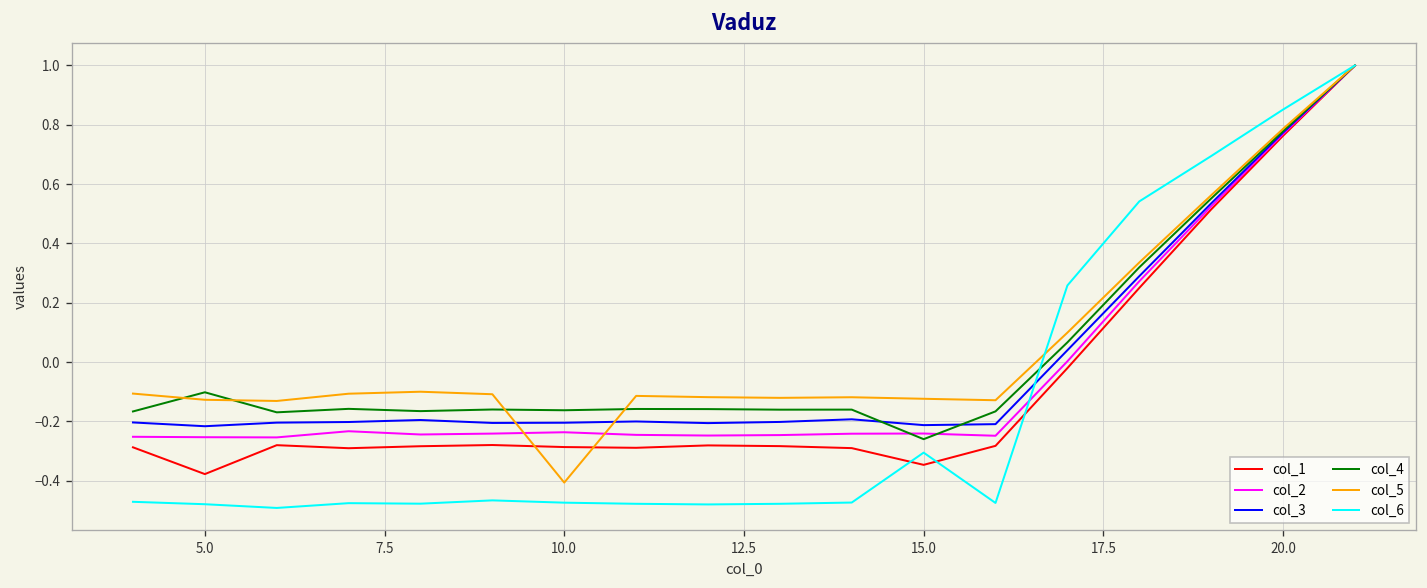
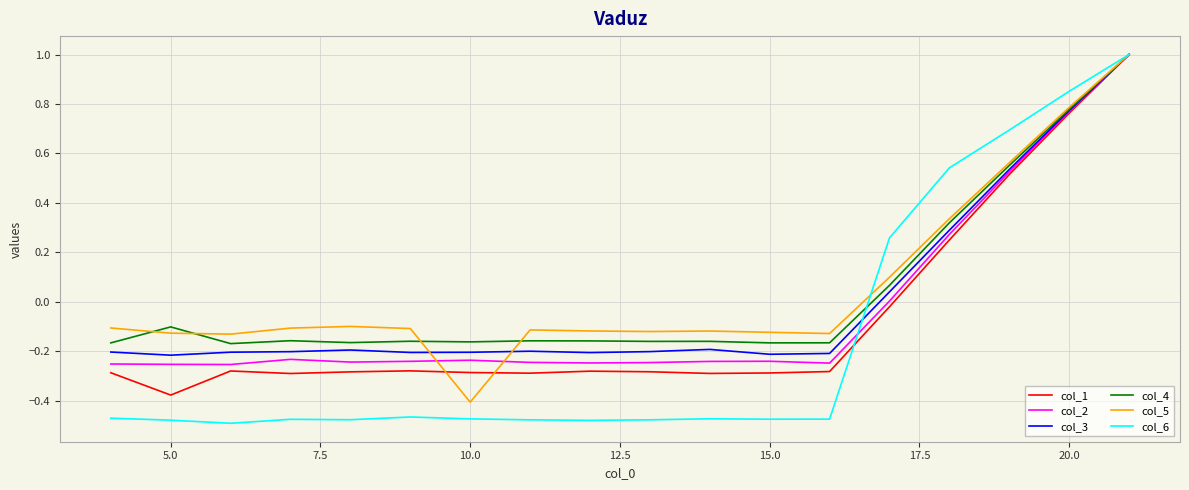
  {
    "col_1": {
      "5.0": -0.38,
      "10.0": -0.29,
-     "15.0": -0.35
+     "15.0": -0.29
    },
    "col_2": {
      "5.0": -0.25,
      "10.0": -0.24,
      "15.0": -0.24
    },
    "col_3": {
      "5.0": -0.22,
      "10.0": -0.20,
      "15.0": -0.21
    },
    "col_4": {
      "5.0": -0.10,
      "10.0": -0.16,
-     "15.0": -0.26
+     "15.0": -0.17
    },
    "col_5": {
      "5.0": -0.13,
      "10.0": -0.41,
      "15.0": -0.12
    },
    "col_6": {
      "5.0": -0.48,
      "10.0": -0.47,
-     "15.0": -0.31,
+     "15.0": -0.48,
      "20.0": 0.85
    }
  }
